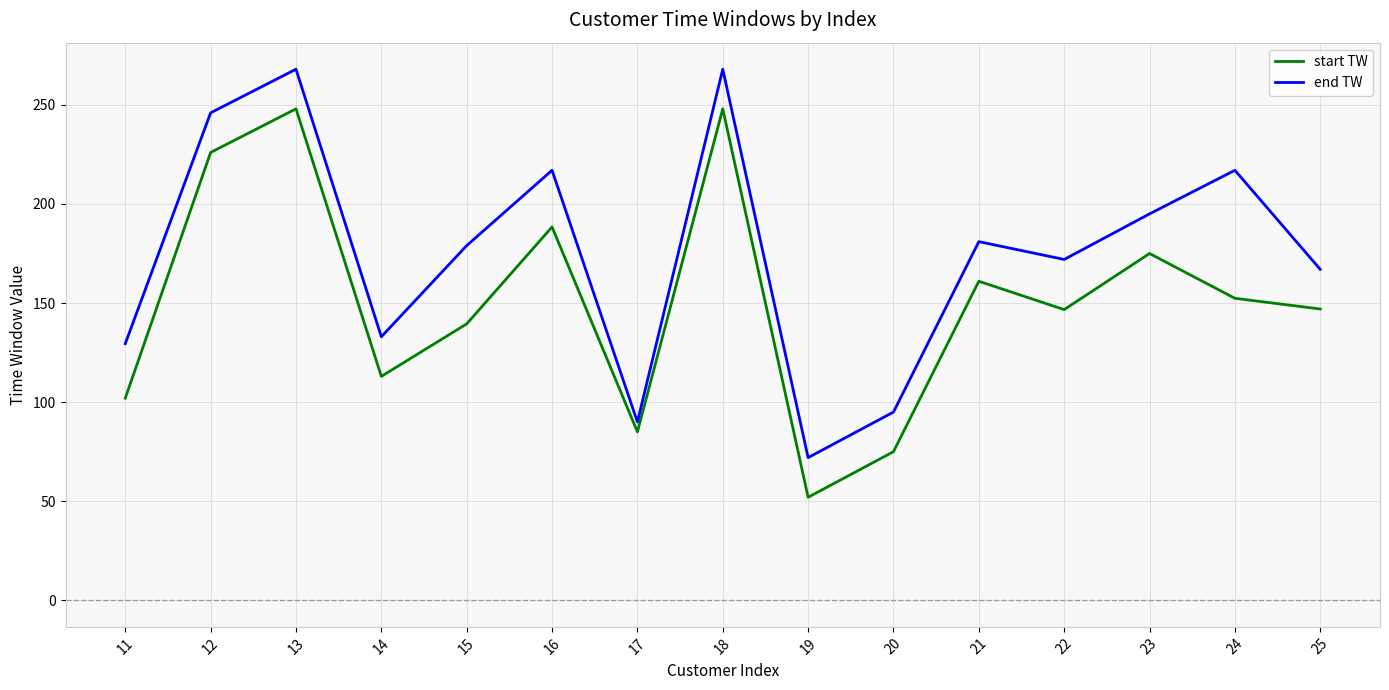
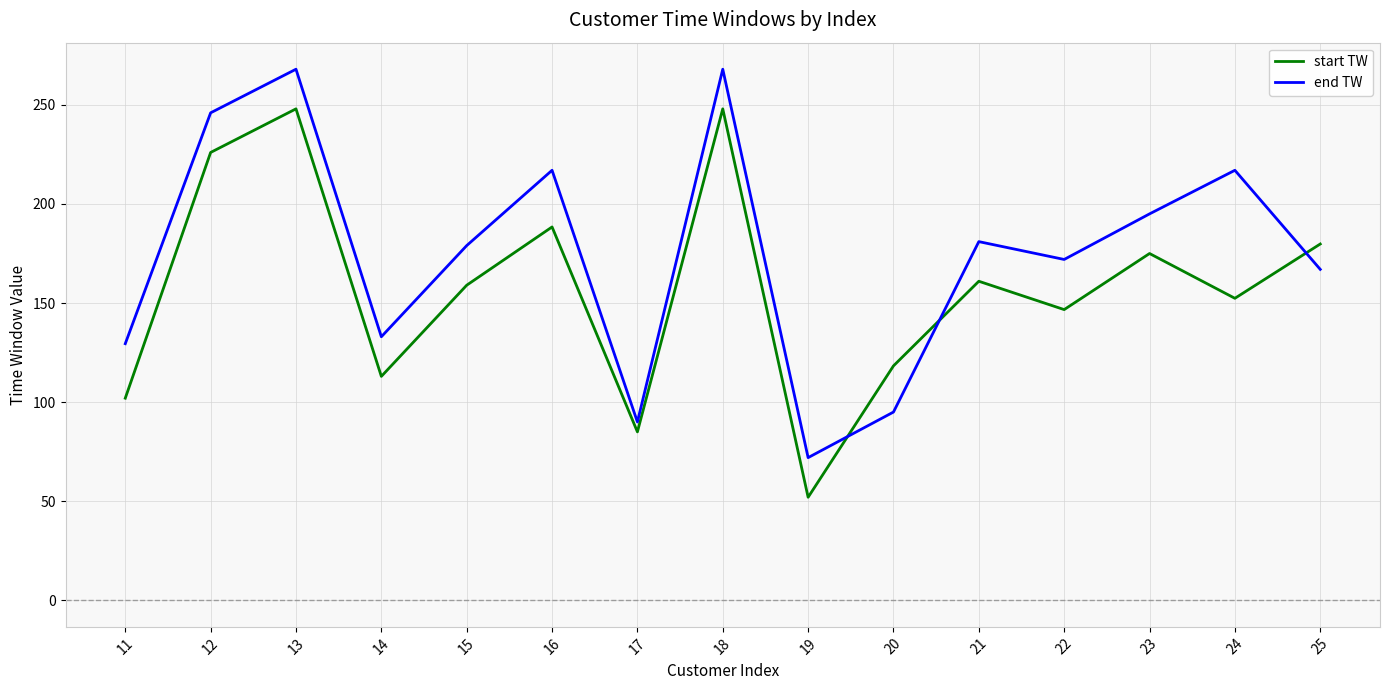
  {
    "start TW": {
      "11": 102,
      "12": 226,
      "13": 248,
      "14": 113,
-     "15": 140,
+     "15": 159,
      "16": 188,
      "17": 85,
      "18": 248,
      "19": 52,
-     "20": 75,
+     "20": 118,
      "21": 161,
      "22": 147,
      "23": 175,
      "24": 152,
-     "25": 147
+     "25": 180
    },
    "end TW": {
      "11": 130,
      "12": 246,
      "13": 268,
      "14": 133,
      "15": 179,
      "16": 217,
      "17": 90,
      "18": 268,
      "19": 72,
      "20": 95,
      "21": 181,
      "22": 172,
      "23": 195,
      "24": 217,
      "25": 167
    }
  }
